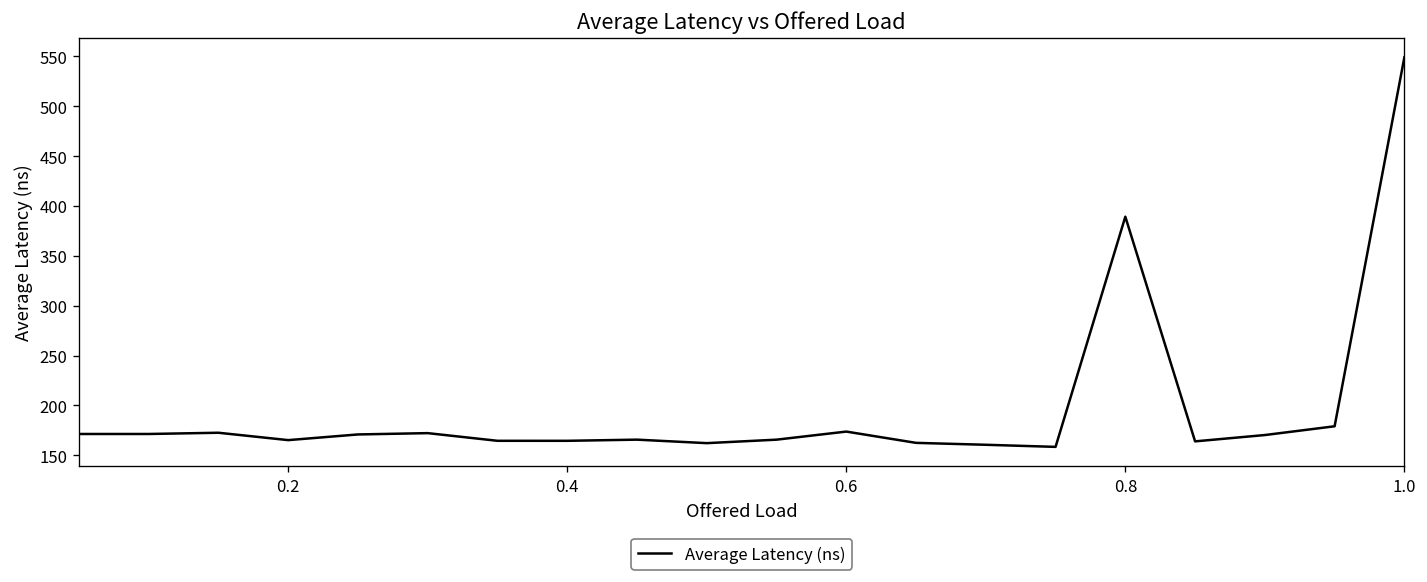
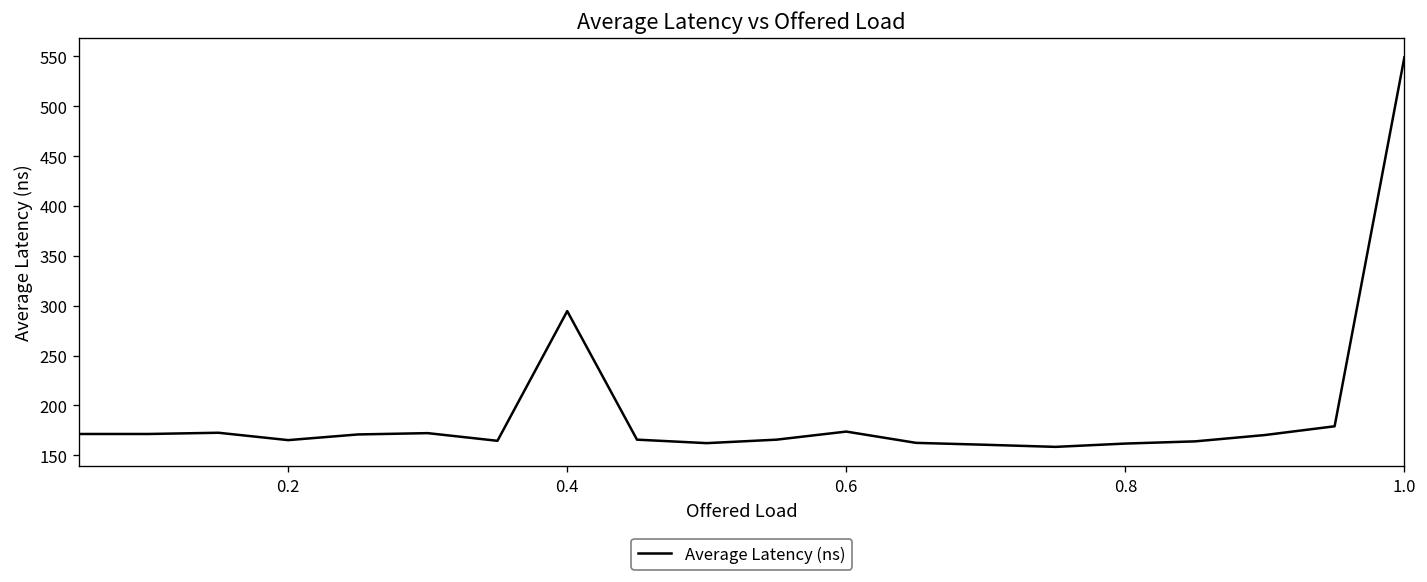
  {
    "0.2": 170,
-   "0.4": 160,
+   "0.4": 290,
    "0.6": 170,
-   "0.8": 390,
+   "0.8": 160,
    "1.0": 550
  }
